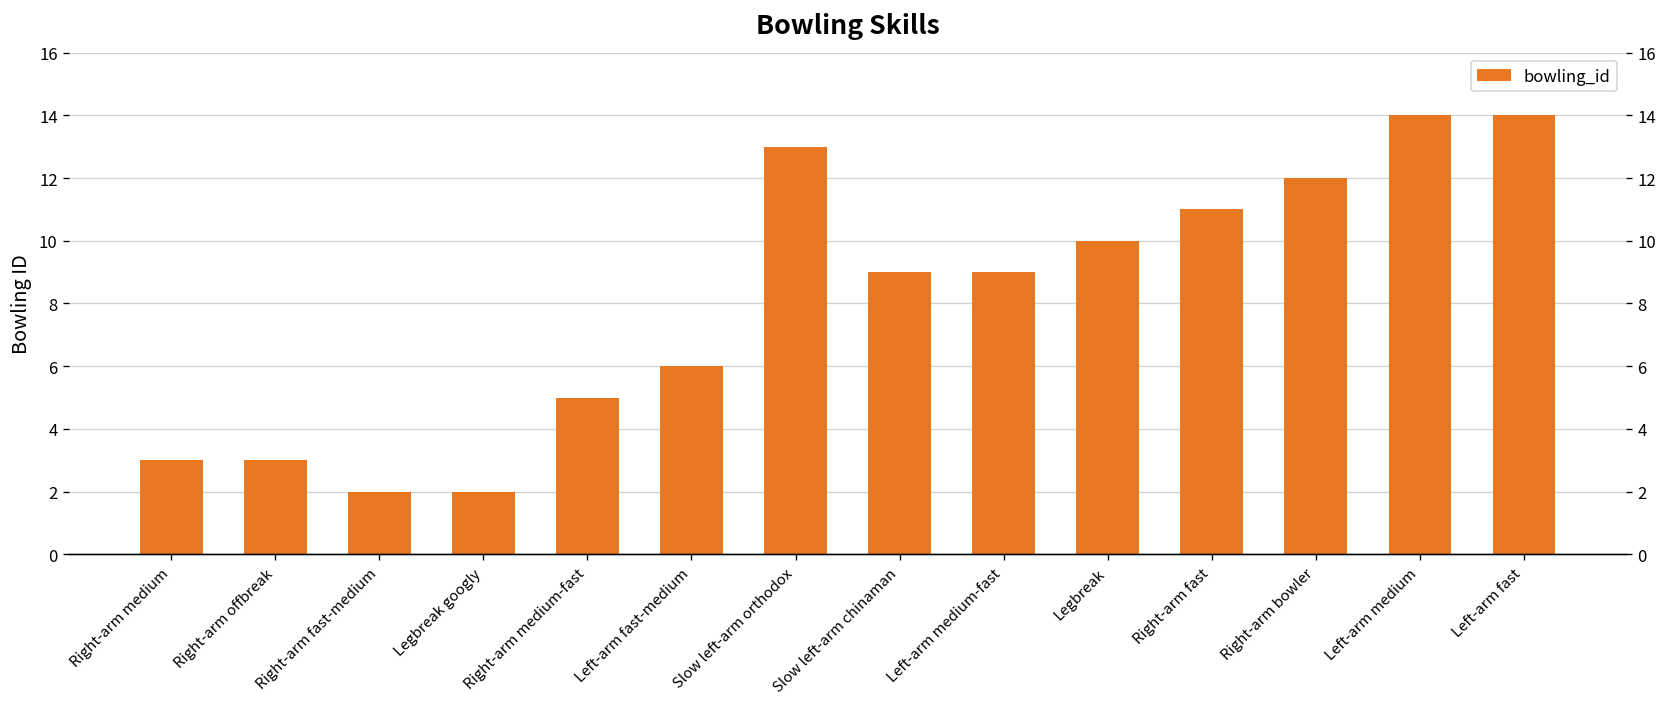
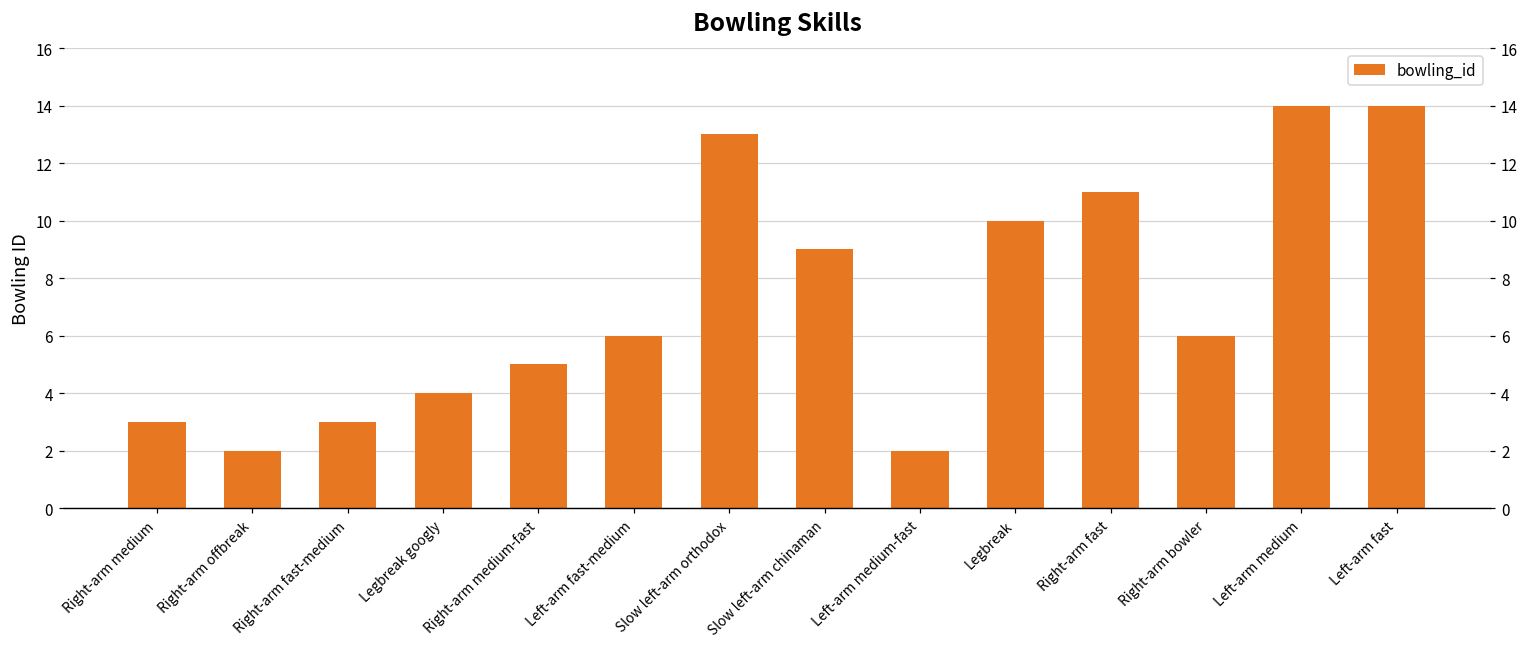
  {
    "Right-arm medium": 3,
-   "Right-arm offbreak": 3,
-   "Right-arm fast-medium": 2,
-   "Legbreak googly": 2,
+   "Right-arm offbreak": 2,
+   "Right-arm fast-medium": 3,
+   "Legbreak googly": 4,
    "Right-arm medium-fast": 5,
    "Left-arm fast-medium": 6,
    "Slow left-arm orthodox": 13,
    "Slow left-arm chinaman": 9,
-   "Left-arm medium-fast": 9,
+   "Left-arm medium-fast": 2,
    "Legbreak": 10,
    "Right-arm fast": 11,
-   "Right-arm bowler": 12,
+   "Right-arm bowler": 6,
    "Left-arm medium": 14,
    "Left-arm fast": 14
  }
